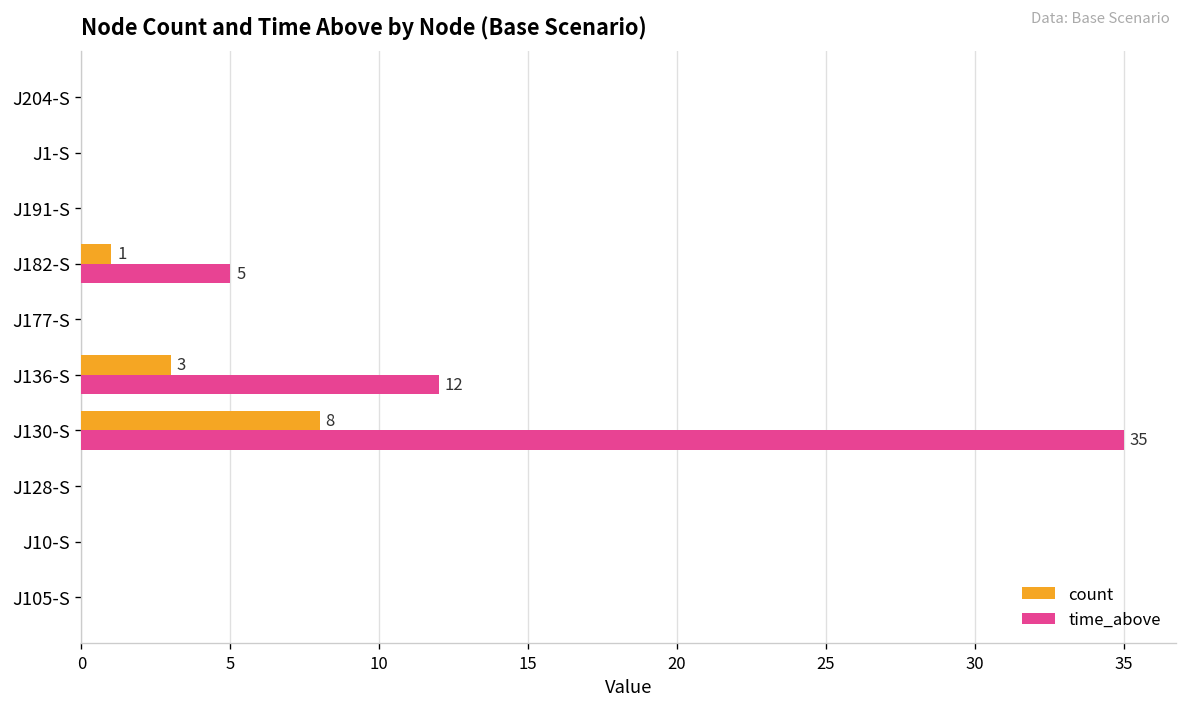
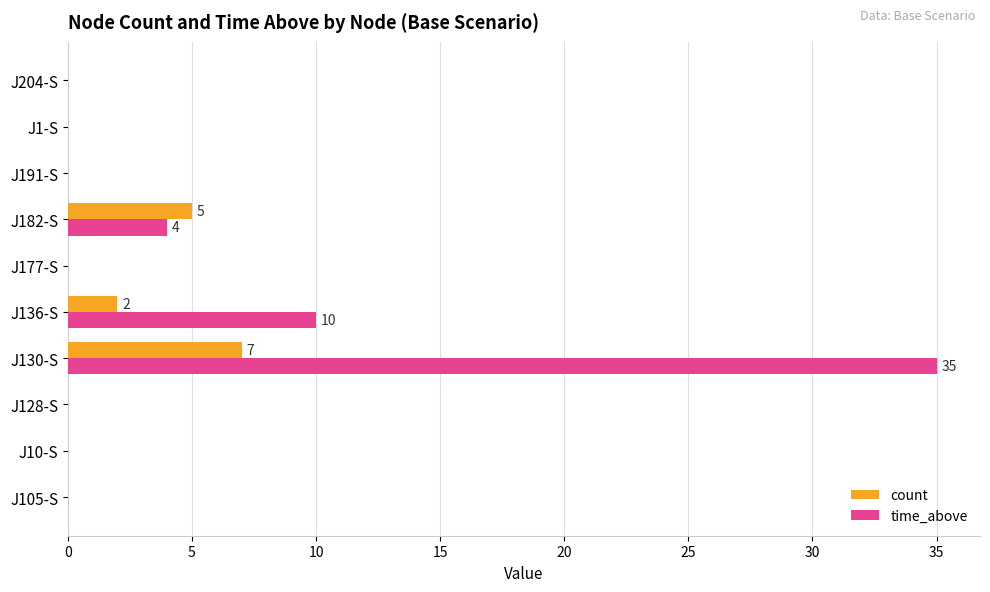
  {
    "count": {
-     "J182-S": 1,
-     "J136-S": 3,
-     "J130-S": 8
+     "J182-S": 5,
+     "J136-S": 2,
+     "J130-S": 7
    },
    "time_above": {
-     "J182-S": 5,
-     "J136-S": 12,
+     "J182-S": 4,
+     "J136-S": 10,
      "J130-S": 35
    }
  }
